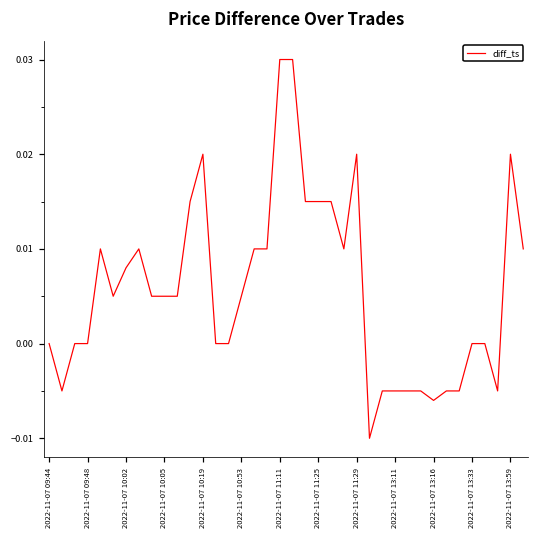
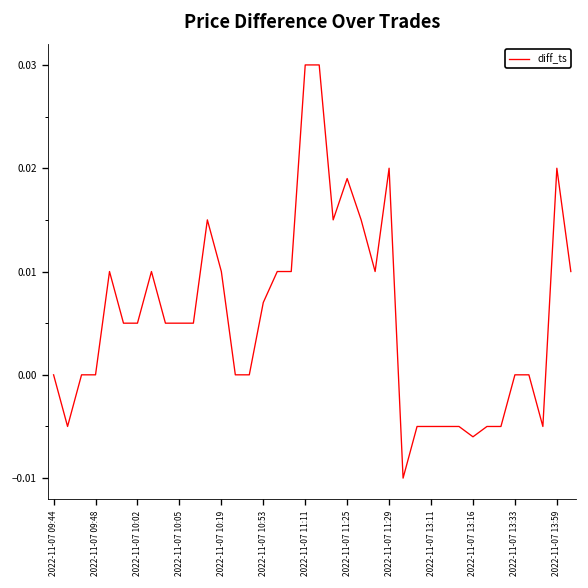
  {
    "2022-11-07 09:44": 0.000,
    "2022-11-07 09:48": 0.000,
-   "2022-11-07 10:02": 0.008,
+   "2022-11-07 10:02": 0.005,
    "2022-11-07 10:05": 0.005,
-   "2022-11-07 10:19": 0.02,
-   "2022-11-07 10:53": 0.005,
+   "2022-11-07 10:19": 0.01,
+   "2022-11-07 10:53": 0.007,
    "2022-11-07 11:11": 0.030,
-   "2022-11-07 11:25": 0.015,
+   "2022-11-07 11:25": 0.019,
    "2022-11-07 11:29": 0.020,
    "2022-11-07 13:11": -0.005,
    "2022-11-07 13:16": -0.006,
    "2022-11-07 13:33": 0.000,
    "2022-11-07 13:59": 0.020
  }
